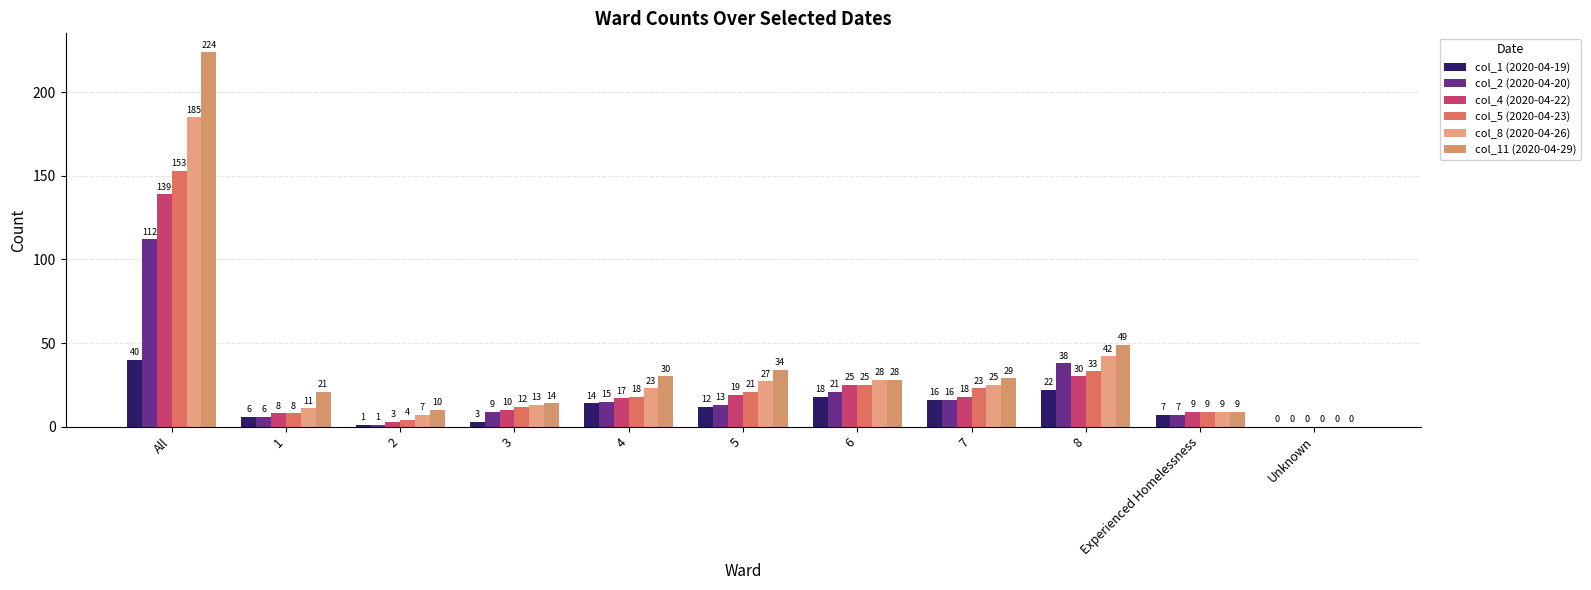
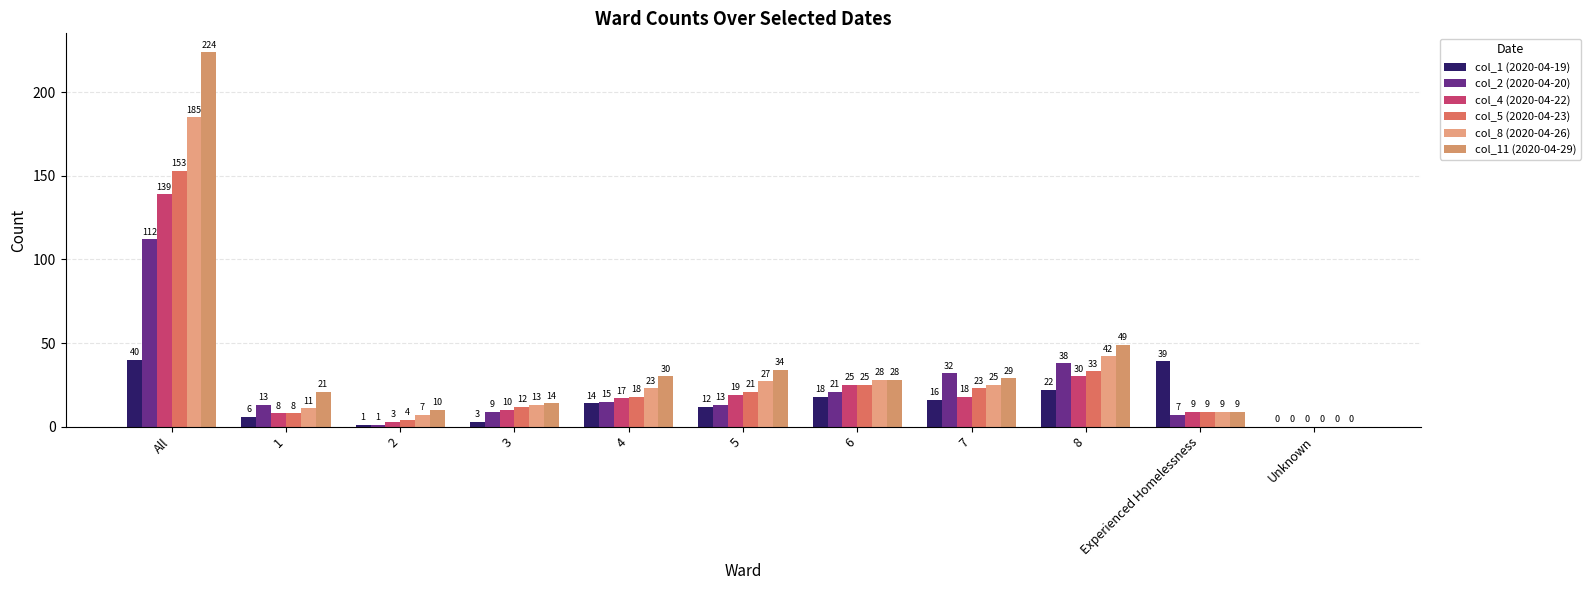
  {
    "col_1 (2020-04-19)": {
      "All": 40,
      "1": 6,
      "2": 1,
      "3": 3,
      "4": 14,
      "5": 12,
      "6": 18,
      "7": 16,
      "8": 22,
-     "Experienced Homelessness": 7,
+     "Experienced Homelessness": 39,
      "Unknown": 0
    },
    "col_2 (2020-04-20)": {
      "All": 112,
-     "1": 6,
+     "1": 13,
      "2": 1,
      "3": 9,
      "4": 15,
      "5": 13,
      "6": 21,
-     "7": 16,
+     "7": 32,
      "8": 38,
      "Experienced Homelessness": 7,
      "Unknown": 0
    }
  }
